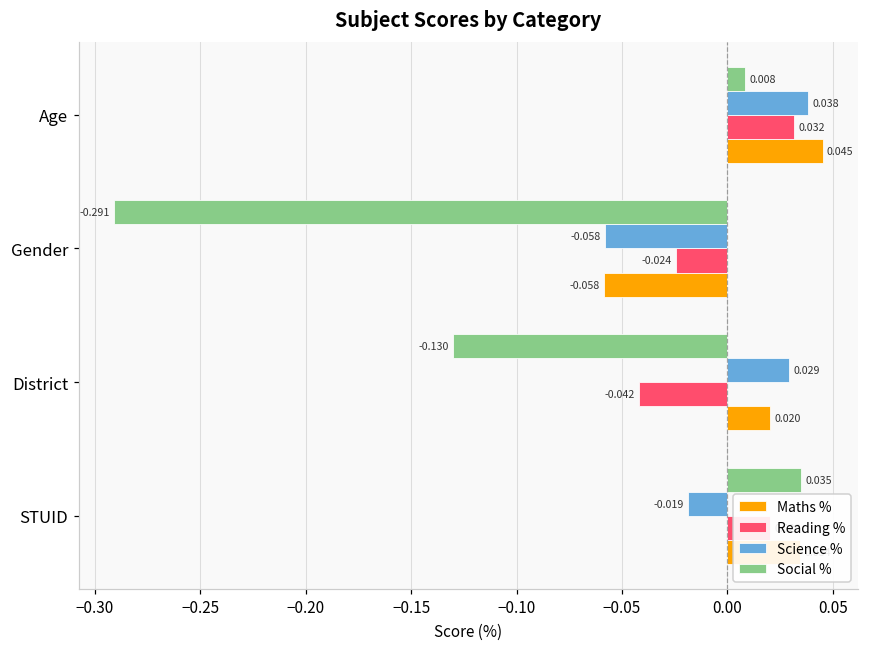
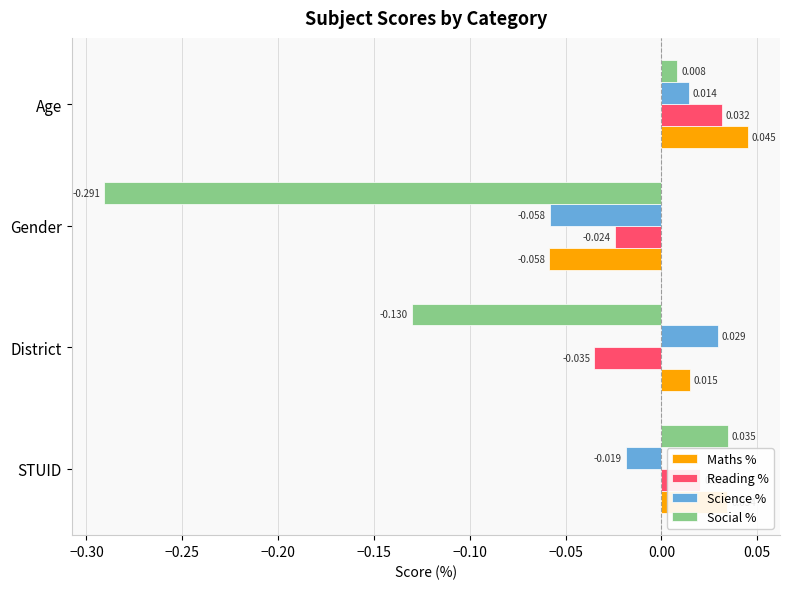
  {
    "Maths %": {
      "Age": 0.045,
      "Gender": -0.058,
-     "District": 0.020
+     "District": 0.015
    },
    "Reading %": {
      "Age": 0.032,
      "Gender": -0.024,
-     "District": -0.042
+     "District": -0.035
    },
    "Science %": {
-     "Age": 0.038,
+     "Age": 0.014,
      "Gender": -0.058,
      "District": 0.029,
      "STUID": -0.019
    },
    "Social %": {
      "Age": 0.008,
      "Gender": -0.291,
      "District": -0.130,
      "STUID": 0.035
    }
  }
